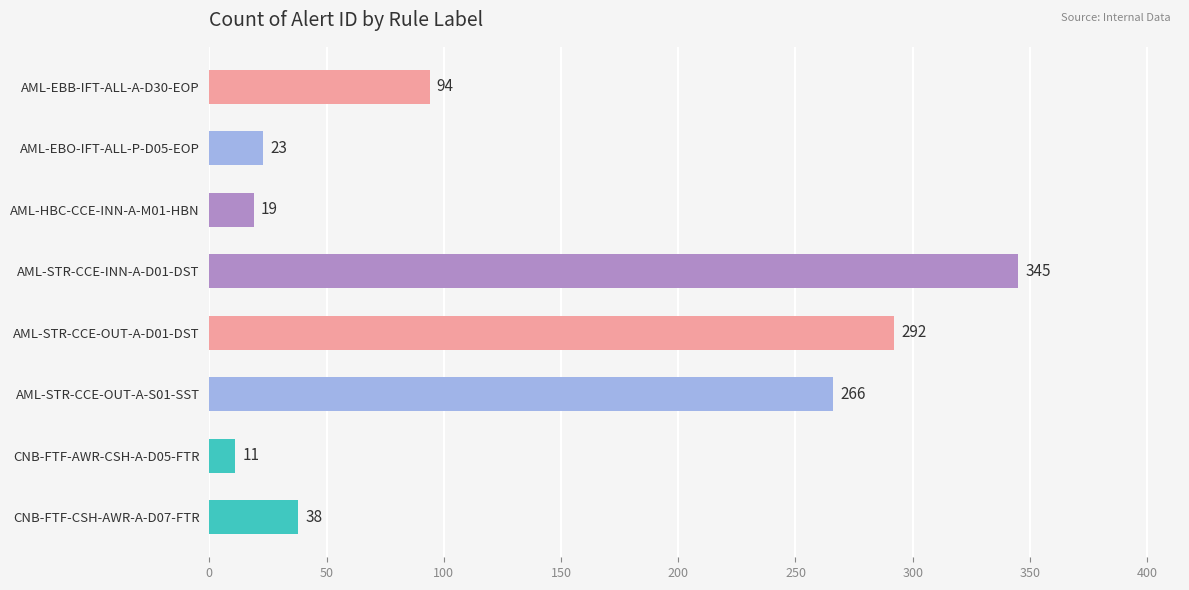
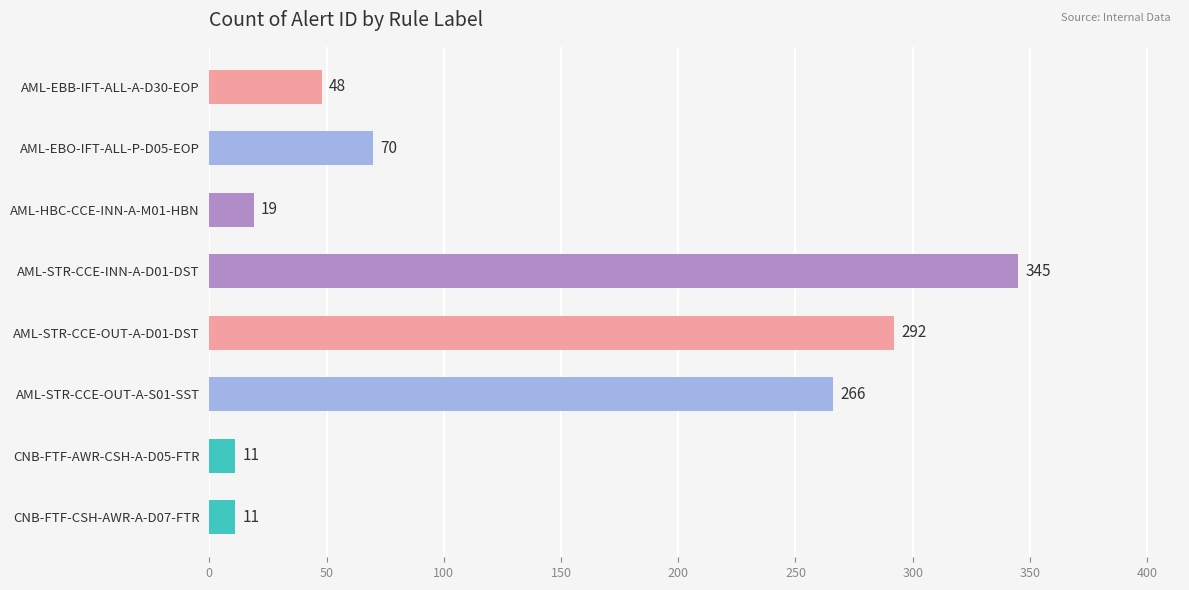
  {
-   "AML-EBB-IFT-ALL-A-D30-EOP": 94,
-   "AML-EBO-IFT-ALL-P-D05-EOP": 23,
+   "AML-EBB-IFT-ALL-A-D30-EOP": 48,
+   "AML-EBO-IFT-ALL-P-D05-EOP": 70,
    "AML-HBC-CCE-INN-A-M01-HBN": 19,
    "AML-STR-CCE-INN-A-D01-DST": 345,
    "AML-STR-CCE-OUT-A-D01-DST": 292,
    "AML-STR-CCE-OUT-A-S01-SST": 266,
    "CNB-FTF-AWR-CSH-A-D05-FTR": 11,
-   "CNB-FTF-CSH-AWR-A-D07-FTR": 38
+   "CNB-FTF-CSH-AWR-A-D07-FTR": 11
  }
